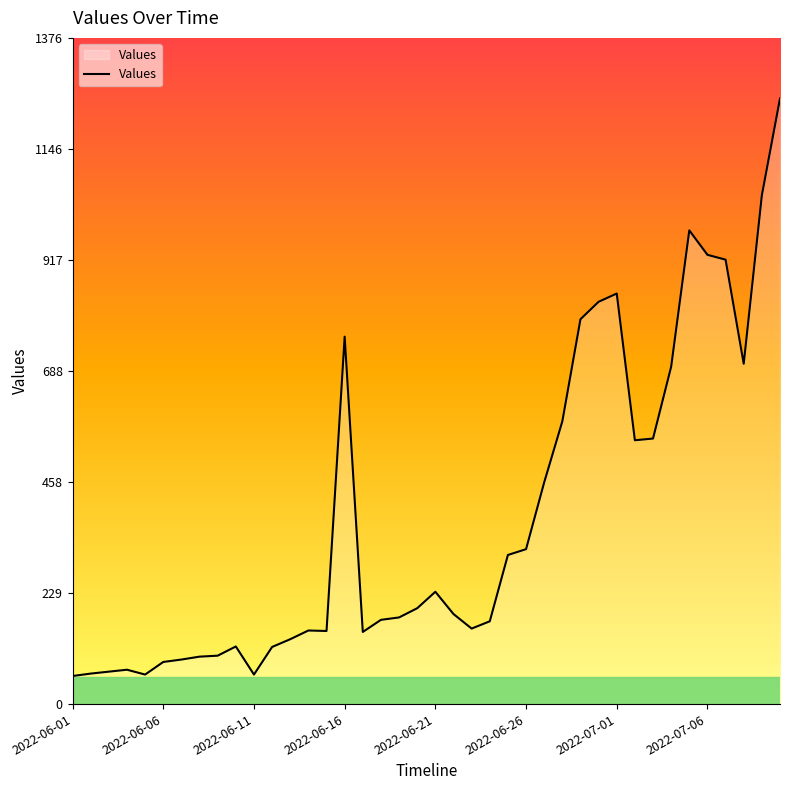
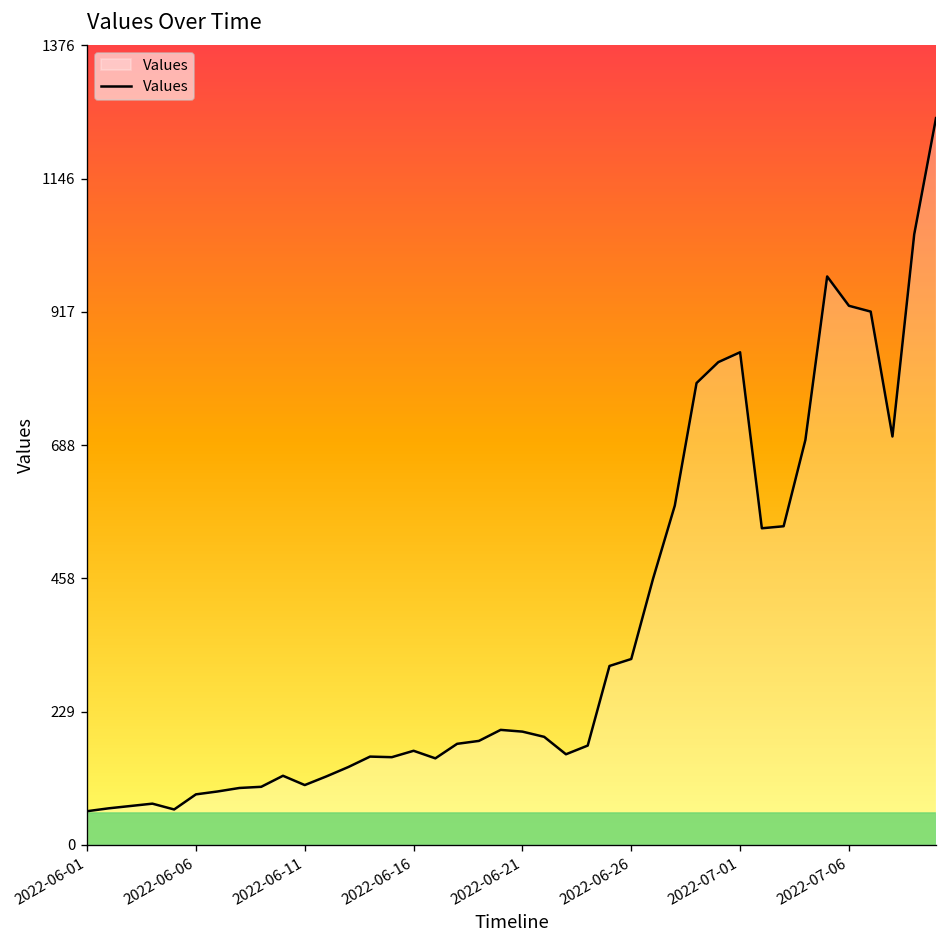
  {
    "2022-06-01": 60,
    "2022-06-06": 90,
-   "2022-06-11": 60,
-   "2022-06-16": 760,
-   "2022-06-21": 230,
+   "2022-06-11": 100,
+   "2022-06-16": 160,
+   "2022-06-21": 200,
    "2022-06-26": 320,
    "2022-07-01": 850,
    "2022-07-06": 930
  }
